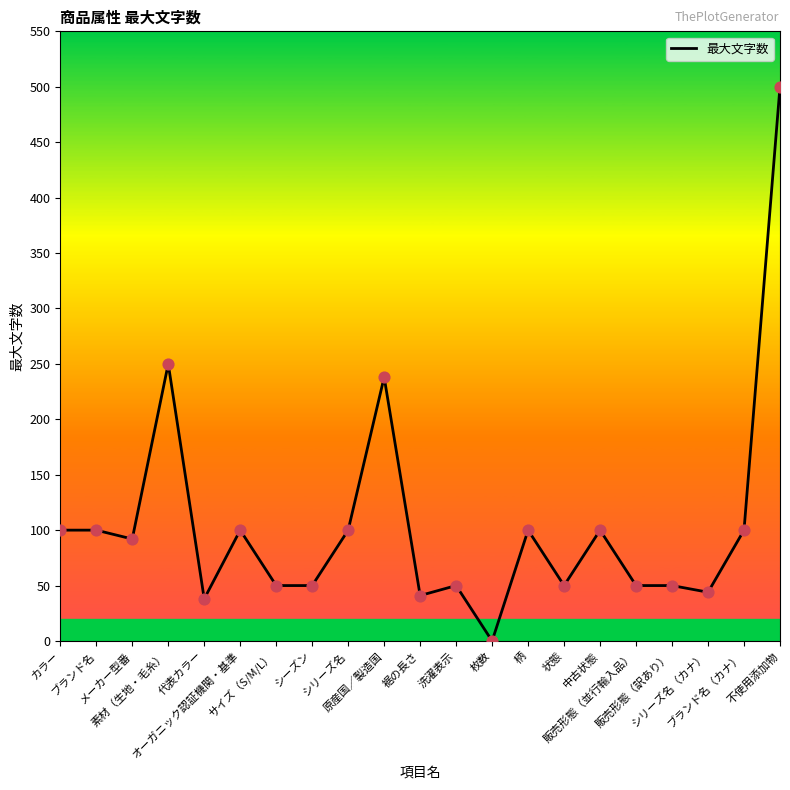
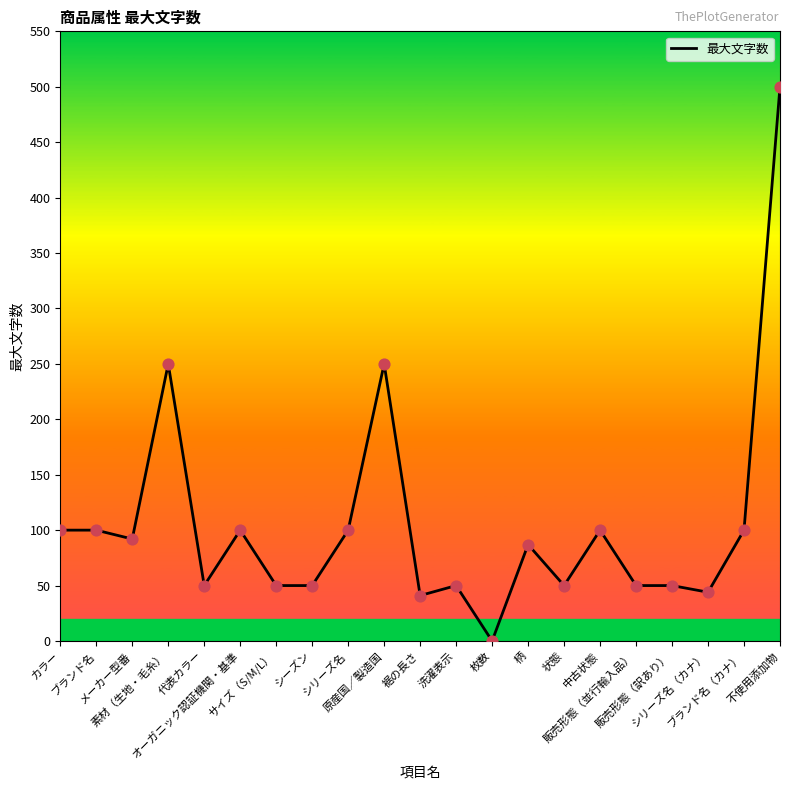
  {
    "カラー": 100,
    "ブランド名": 100,
    "メーカー型番": 92,
    "素材（生地・毛糸）": 250,
-   "代表カラー": 38,
+   "代表カラー": 50,
    "オーガニック認証機関・基準": 100,
    "サイズ（S/M/L）": 50,
    "シーズン": 50,
    "シリーズ名": 100,
-   "原産国／製造国": 238,
+   "原産国／製造国": 250,
    "裾の長さ": 41,
    "洗濯表示": 50,
-   "柄": 100,
+   "柄": 87,
    "状態": 50,
    "中古状態": 100,
    "販売形態（並行輸入品）": 50,
    "販売形態（訳あり）": 50,
    "シリーズ名（カナ）": 44,
    "ブランド名（カナ）": 100,
    "不使用添加物": 500
  }
